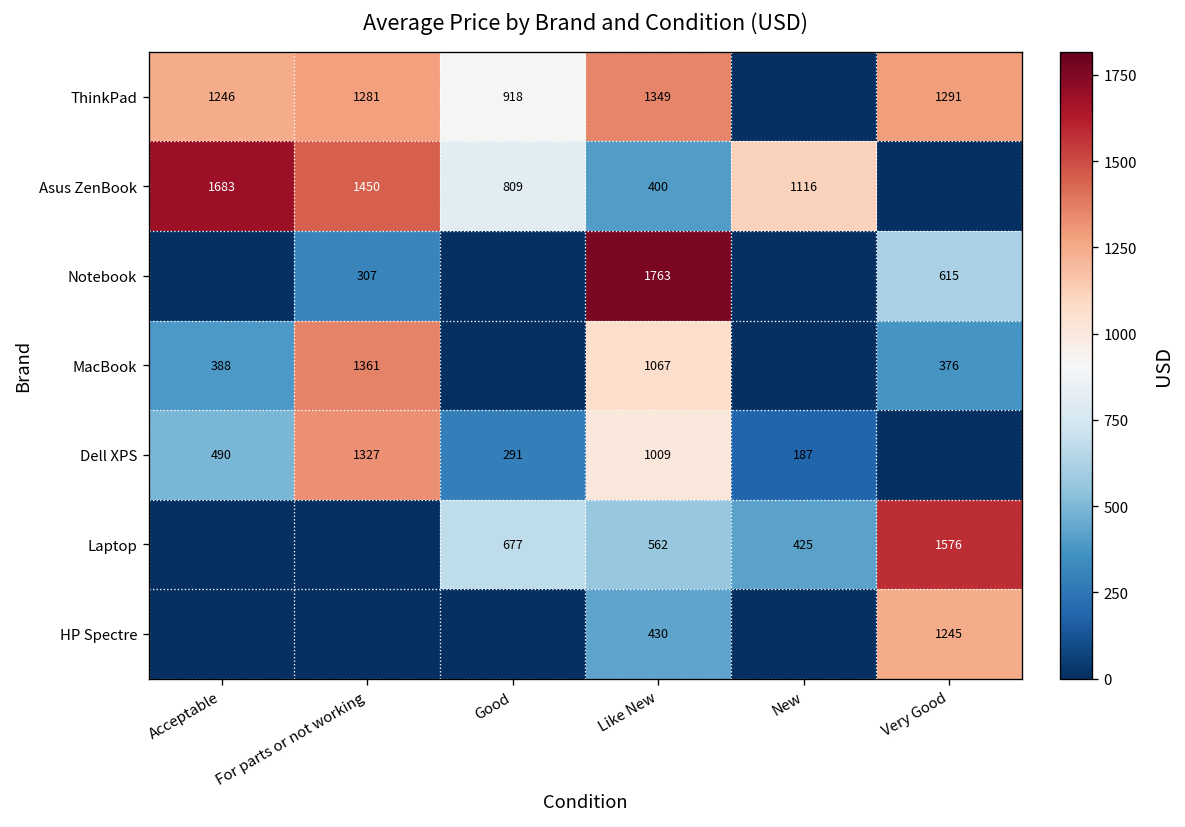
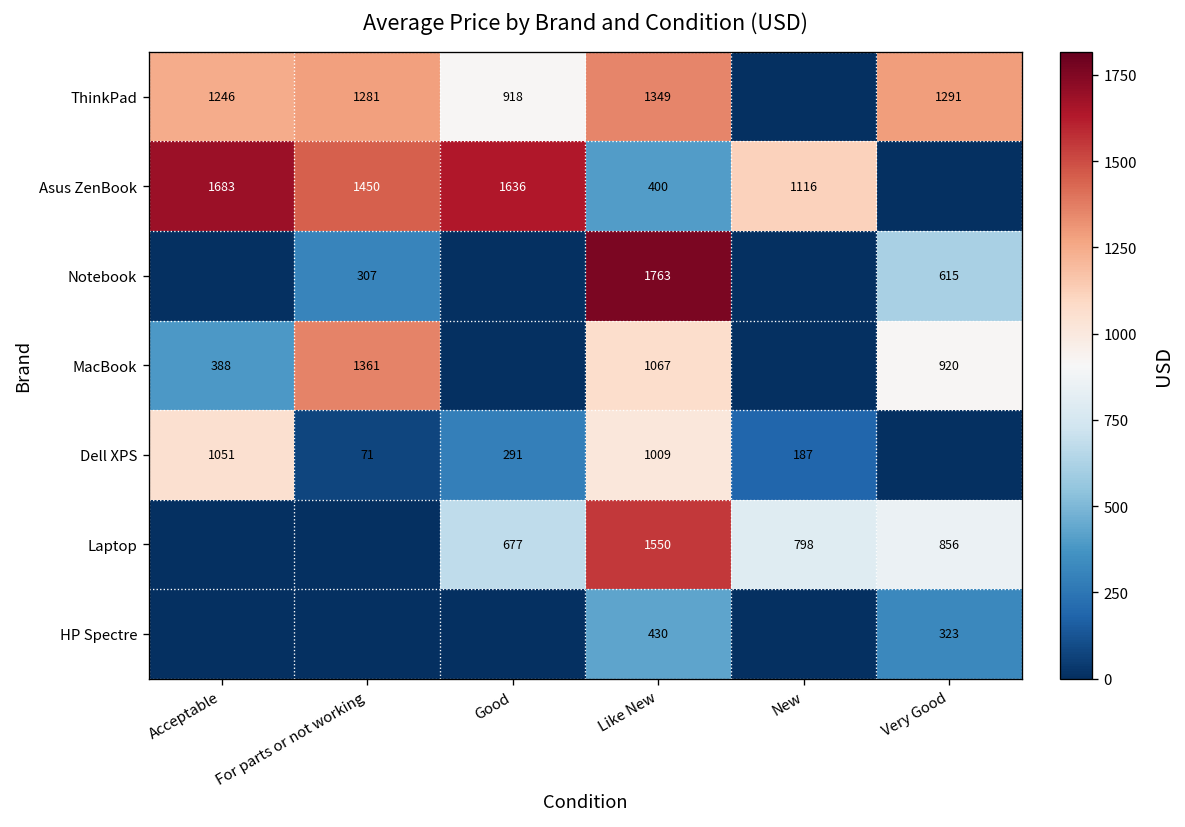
  {
    "ThinkPad": {
      "Acceptable": 1246,
      "For parts or not working": 1281,
      "Good": 918,
      "Like New": 1349,
      "Very Good": 1291
    },
    "Asus ZenBook": {
      "Acceptable": 1683,
      "For parts or not working": 1450,
-     "Good": 809,
+     "Good": 1636,
      "Like New": 400,
      "New": 1116
    },
    "Notebook": {
      "For parts or not working": 307,
      "Like New": 1763,
      "Very Good": 615
    },
    "MacBook": {
      "Acceptable": 388,
      "For parts or not working": 1361,
      "Like New": 1067,
-     "Very Good": 376
+     "Very Good": 920
    },
    "Dell XPS": {
-     "Acceptable": 490,
-     "For parts or not working": 1327,
+     "Acceptable": 1051,
+     "For parts or not working": 71,
      "Good": 291,
      "Like New": 1009,
      "New": 187
    },
    "Laptop": {
      "Good": 677,
-     "Like New": 562,
-     "New": 425,
-     "Very Good": 1576
+     "Like New": 1550,
+     "New": 798,
+     "Very Good": 856
    },
    "HP Spectre": {
      "Like New": 430,
-     "Very Good": 1245
+     "Very Good": 323
    }
  }
